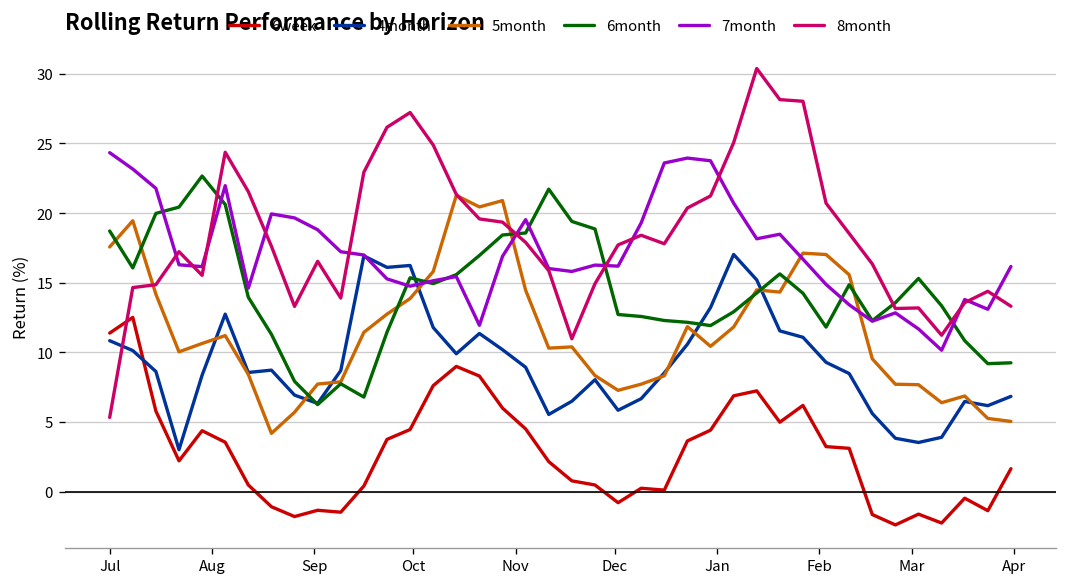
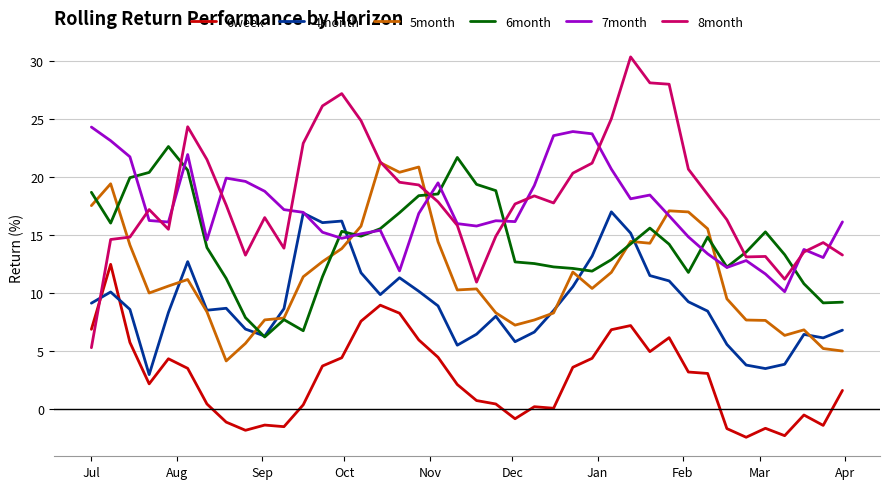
  {
    "6week": {
-     "Jul": 11.4
+     "Jul": 6.9
    },
    "4month": {
-     "Jul": 10.8
+     "Jul": 9.2
    },
    "5month": {
      "Jul": 17.6
    },
    "6month": {
      "Jul": 18.7
    },
    "7month": {
      "Jul": 24.3
    },
    "8month": {
      "Jul": 5.3
    }
  }
